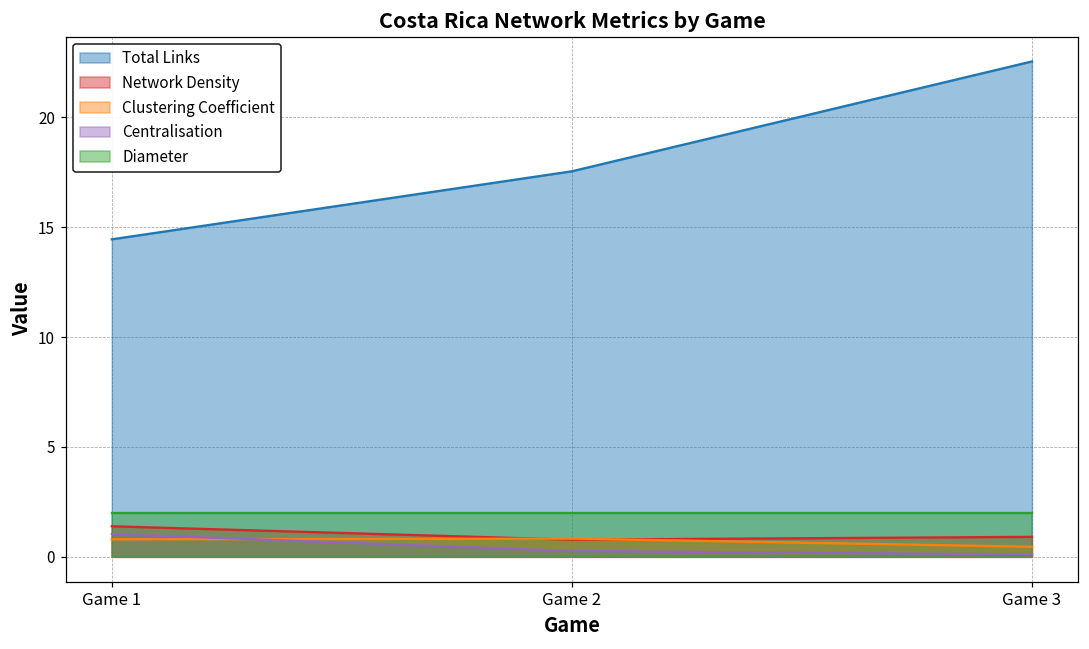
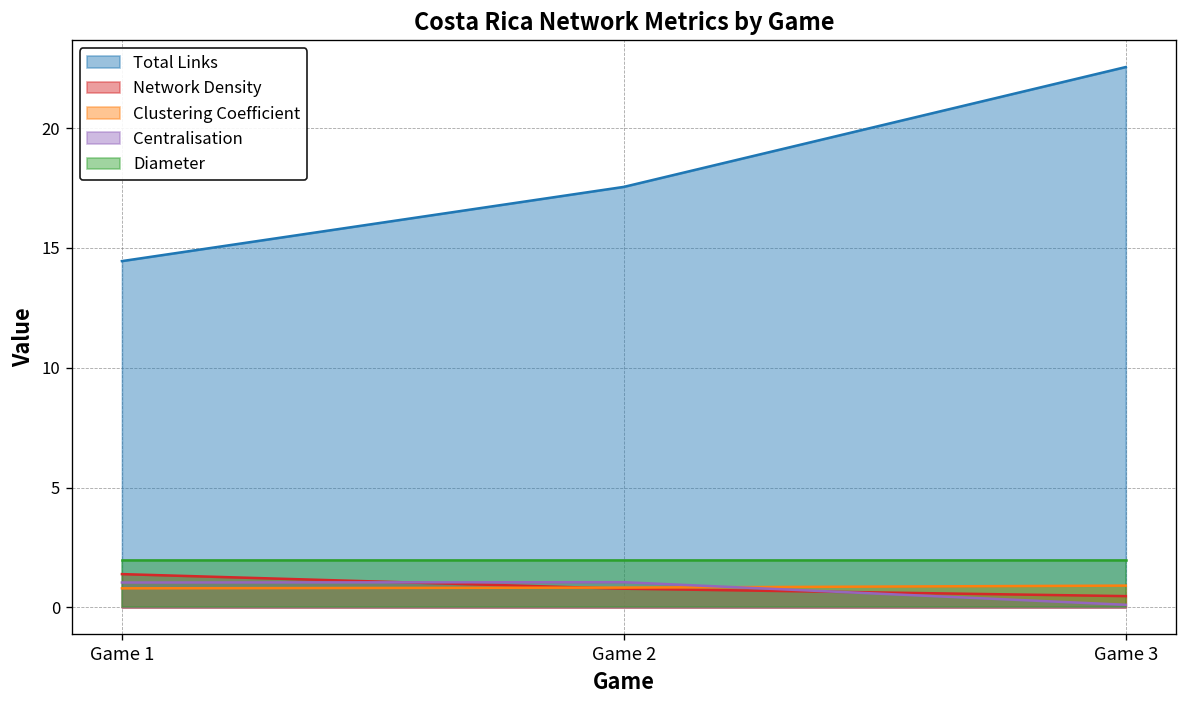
  {
    "Total Links": {
      "Game 1": 14.4,
      "Game 2": 17.5,
      "Game 3": 22.5
    },
    "Network Density": {
      "Game 1": 1.4,
-     "Game 3": 0.9
+     "Game 3": 0.5
    },
    "Clustering Coefficient": {
      "Game 1": 0.8,
-     "Game 3": 0.5
+     "Game 3": 0.9
    },
    "Centralisation": {
      "Game 1": 1.0,
-     "Game 2": 0.3,
+     "Game 2": 1.1,
      "Game 3": 0.1
    },
    "Diameter": {
      "Game 1": 2.0,
      "Game 2": 2.0,
      "Game 3": 2.0
    }
  }
